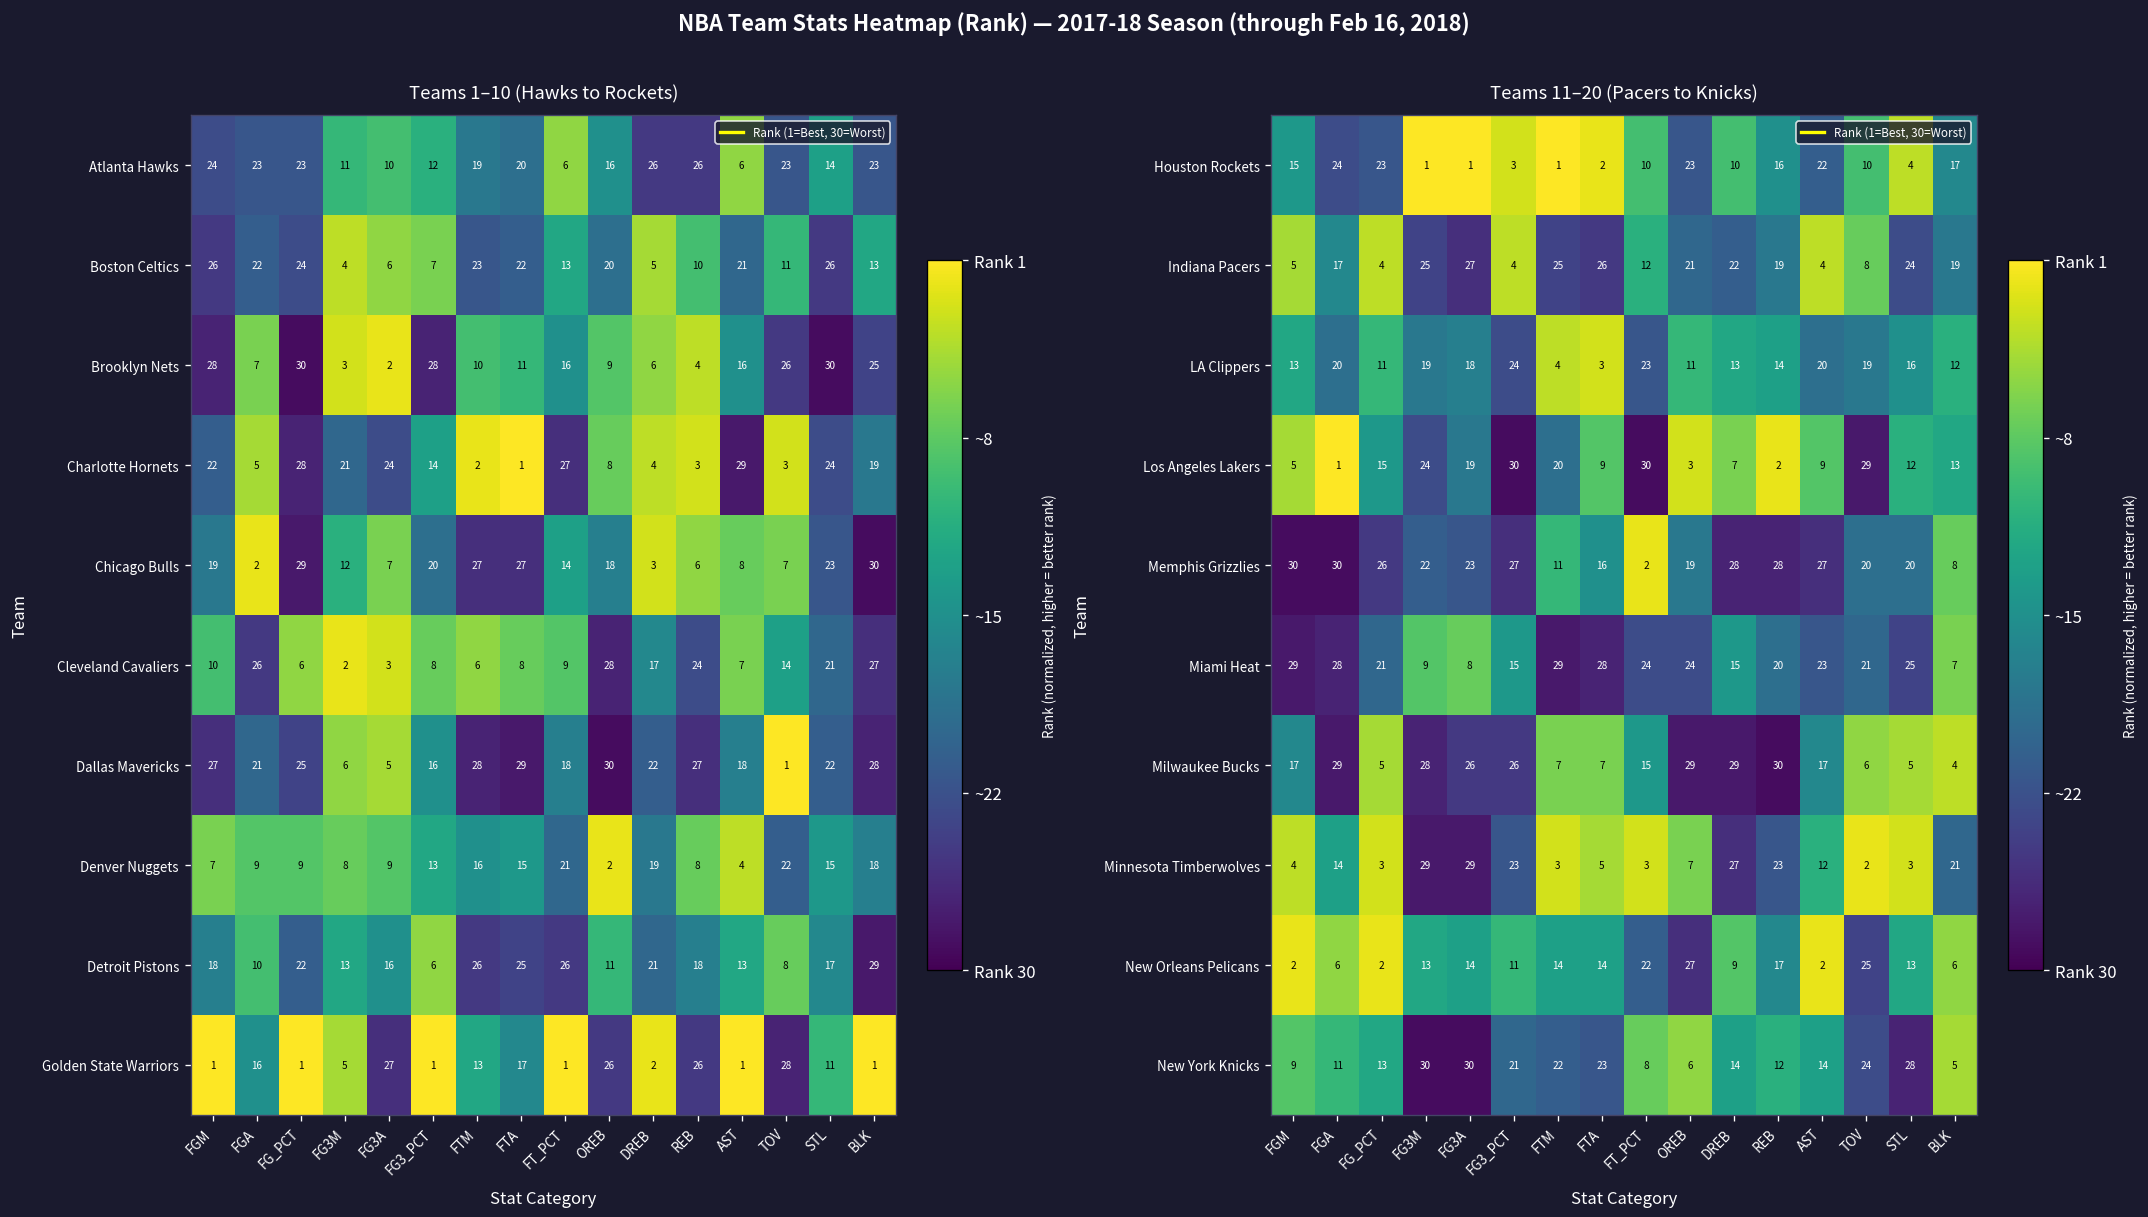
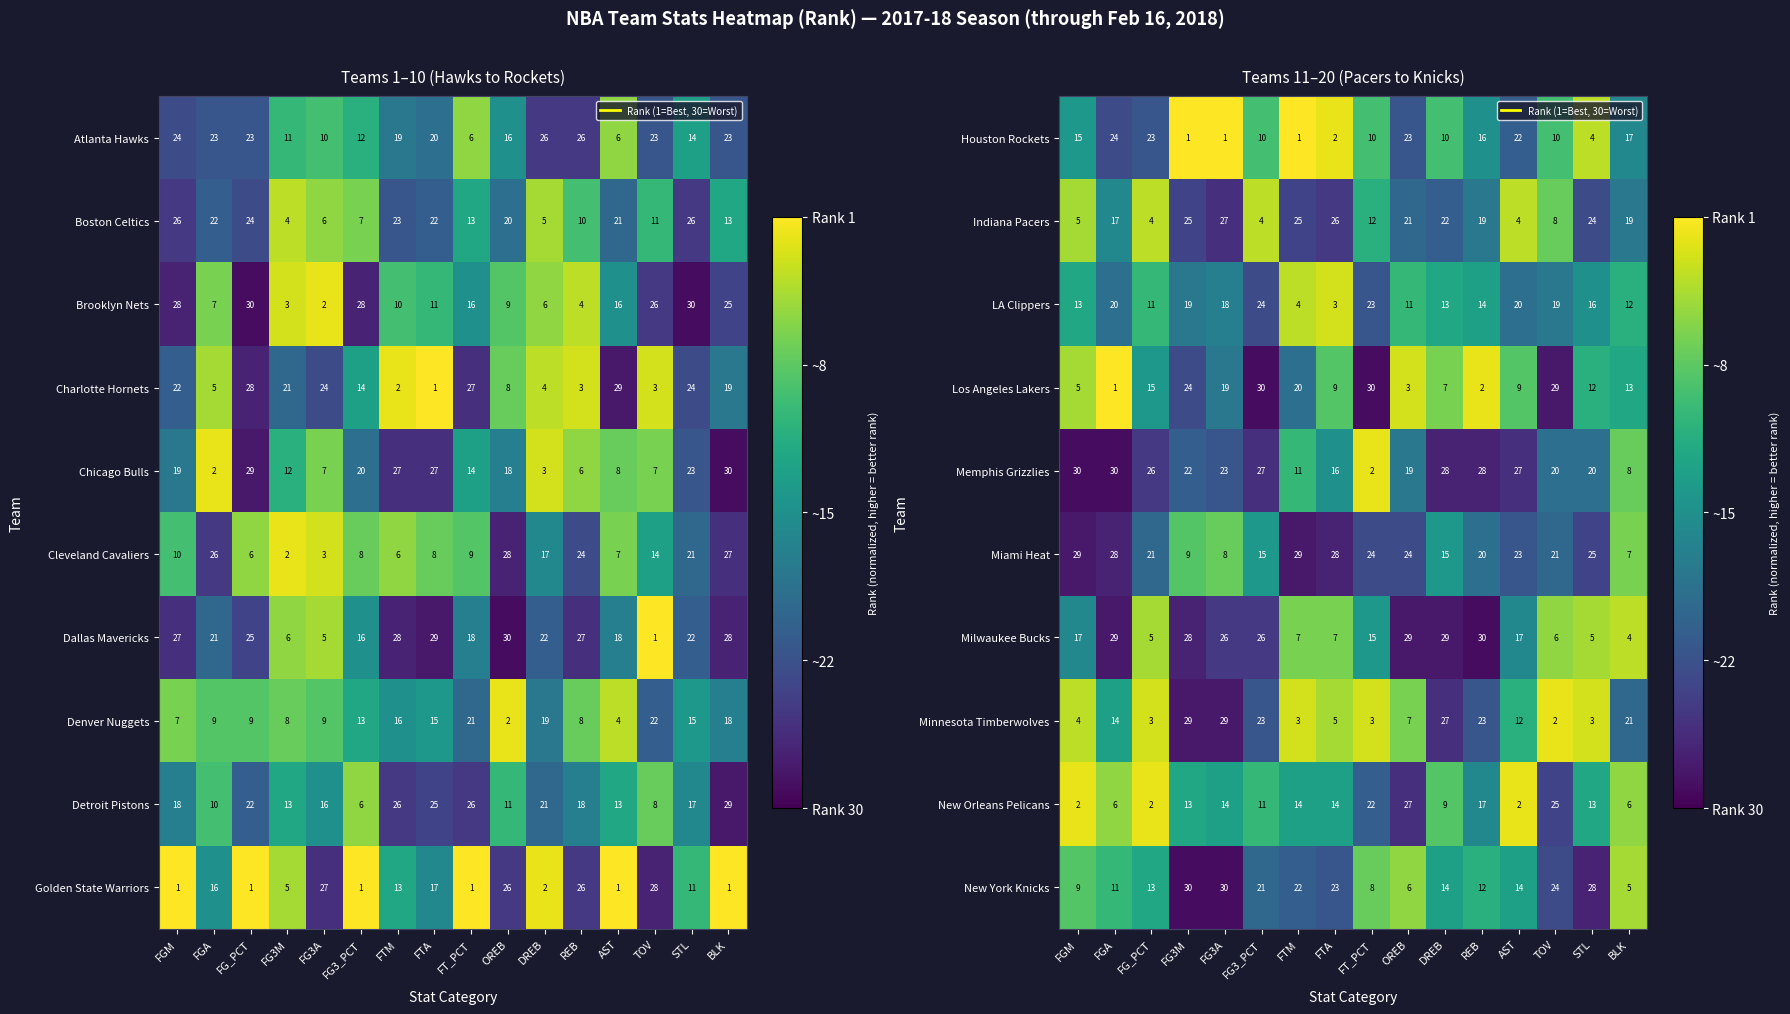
  {
    "Teams 11–20 (Pacers to Knicks)": {
      "Houston Rockets": {
        "FGM": 15,
        "FGA": 24,
        "FG_PCT": 23,
        "FG3M": 1,
        "FG3A": 1,
-       "FG3_PCT": 3,
+       "FG3_PCT": 10,
        "FTM": 1,
        "FTA": 2,
        "FT_PCT": 10,
        "OREB": 23,
        "DREB": 10,
        "REB": 16,
        "AST": 22,
        "TOV": 10,
        "STL": 4,
        "BLK": 17
      }
    }
  }
